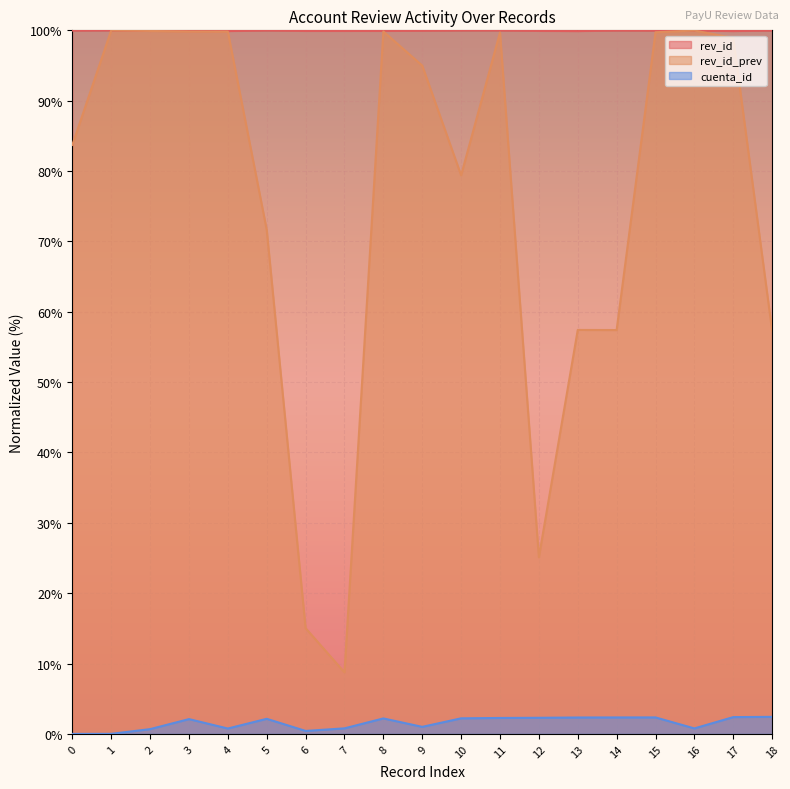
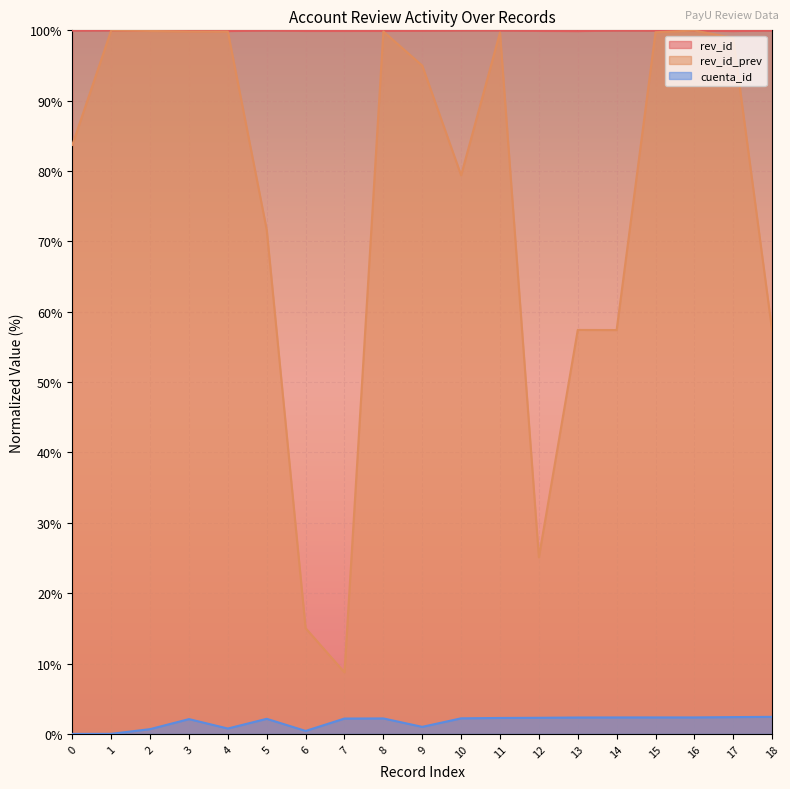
  {
    "cuenta_id": {
      "0": "0%",
      "1": "0%",
      "2": "1%",
      "3": "2%",
      "4": "1%",
      "5": "2%",
      "6": "0%",
-     "7": "1%",
+     "7": "2%",
      "8": "2%",
      "9": "1%",
      "10": "2%",
      "11": "2%",
      "12": "2%",
      "13": "2%",
      "14": "2%",
      "15": "2%",
-     "16": "1%",
+     "16": "2%",
      "17": "2%",
      "18": "2%"
    }
  }
